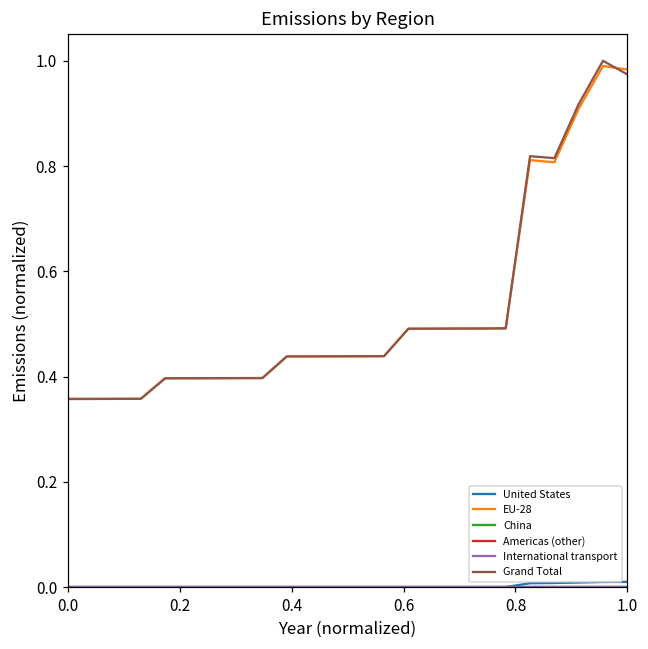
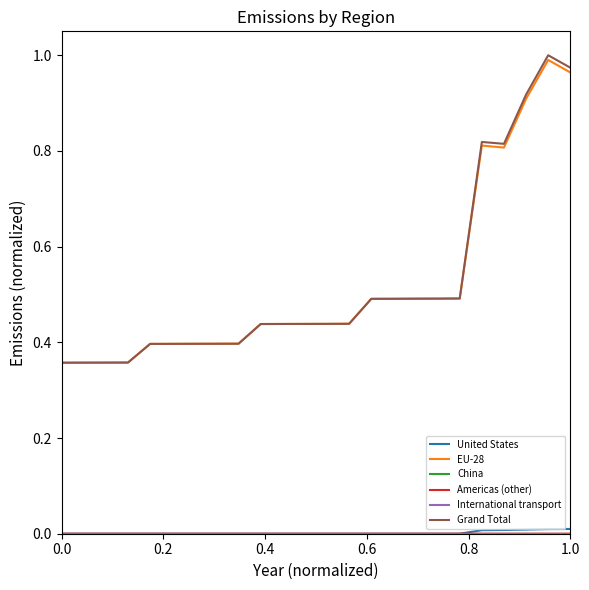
  {
    "United States": {
      "1.0": 0.01
    },
    "EU-28": {
-     "1.0": 0.98
+     "1.0": 0.96
    },
    "International transport": {
      "1.0": 0.00
    },
    "Grand Total": {
      "1.0": 0.97
    }
  }
